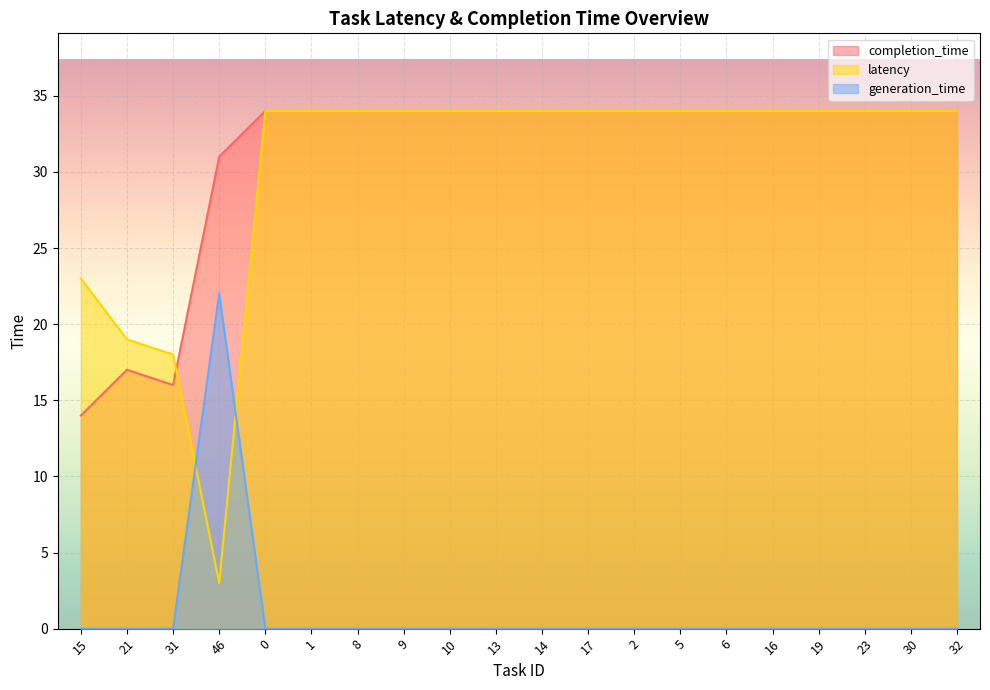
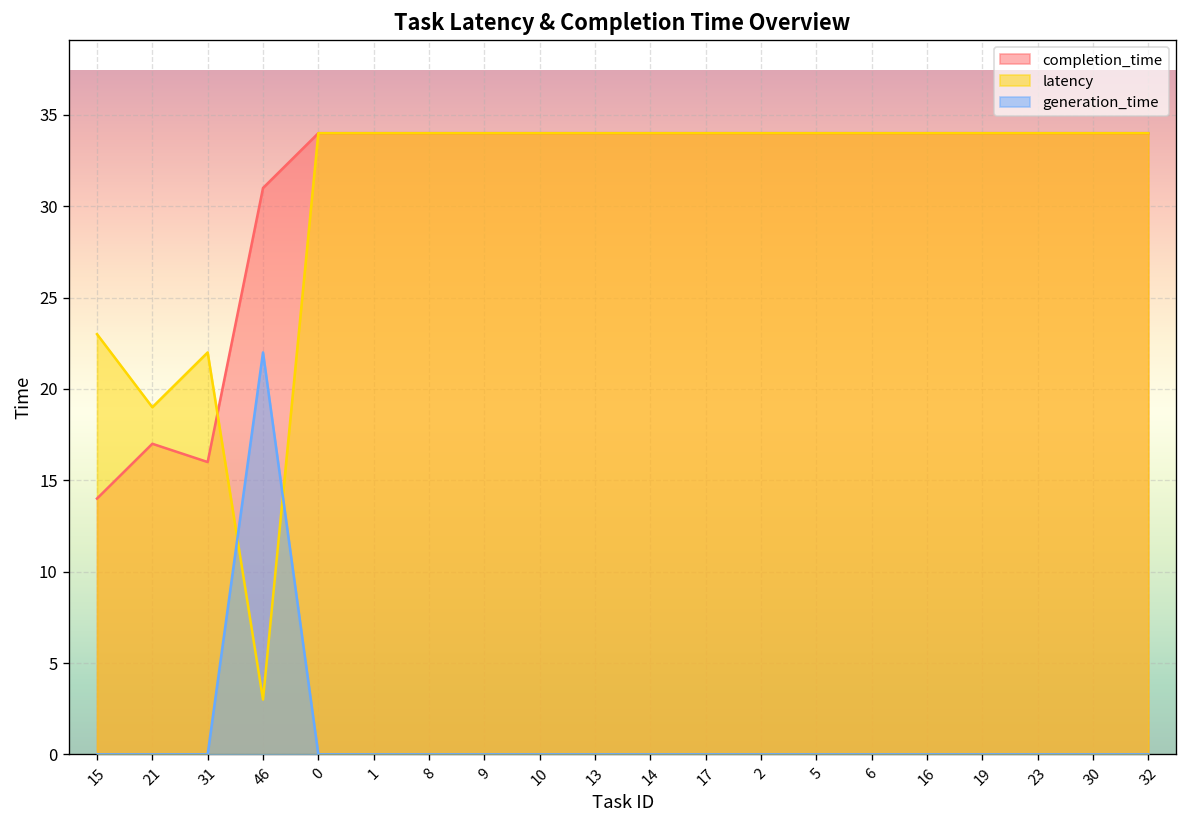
  {
    "completion_time": {
      "15": 14,
      "21": 17,
      "31": 16,
      "46": 31
    },
    "latency": {
      "15": 23,
      "21": 19,
-     "31": 18,
+     "31": 22,
      "46": 3
    },
    "generation_time": {
      "15": 0,
      "21": 0,
      "31": 0,
      "46": 22,
      "0": 0,
      "1": 0,
      "8": 0,
      "9": 0,
      "10": 0,
      "13": 0,
      "14": 0,
      "17": 0,
      "2": 0,
      "5": 0,
      "6": 0,
      "16": 0,
      "19": 0,
      "23": 0,
      "30": 0,
      "32": 0
    }
  }
